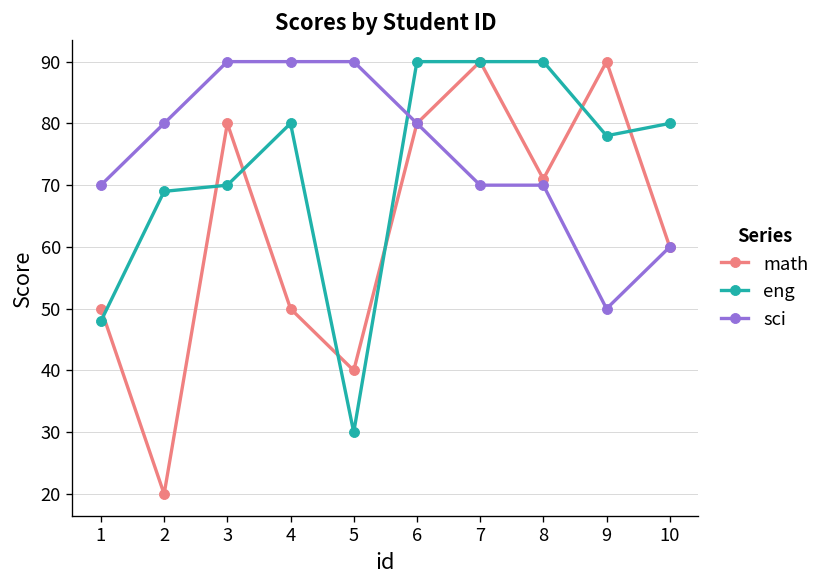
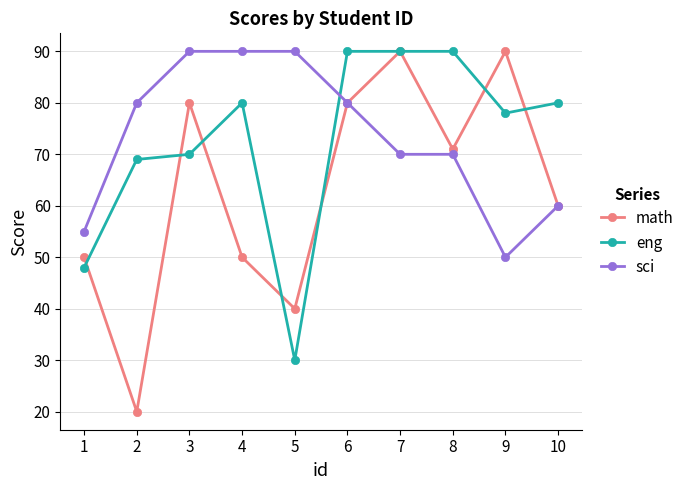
  {
    "math": {
      "1": 50,
      "2": 20,
      "3": 80,
      "4": 50,
      "5": 40,
      "8": 71,
      "9": 90
    },
    "eng": {
      "1": 48,
      "2": 69,
      "3": 70,
      "4": 80,
      "5": 30,
      "6": 90,
      "8": 90,
      "9": 78,
      "10": 80
    },
    "sci": {
-     "1": 70,
+     "1": 55,
      "2": 80,
      "3": 90,
      "4": 90,
      "5": 90,
      "7": 70,
      "8": 70,
      "9": 50
    }
  }
